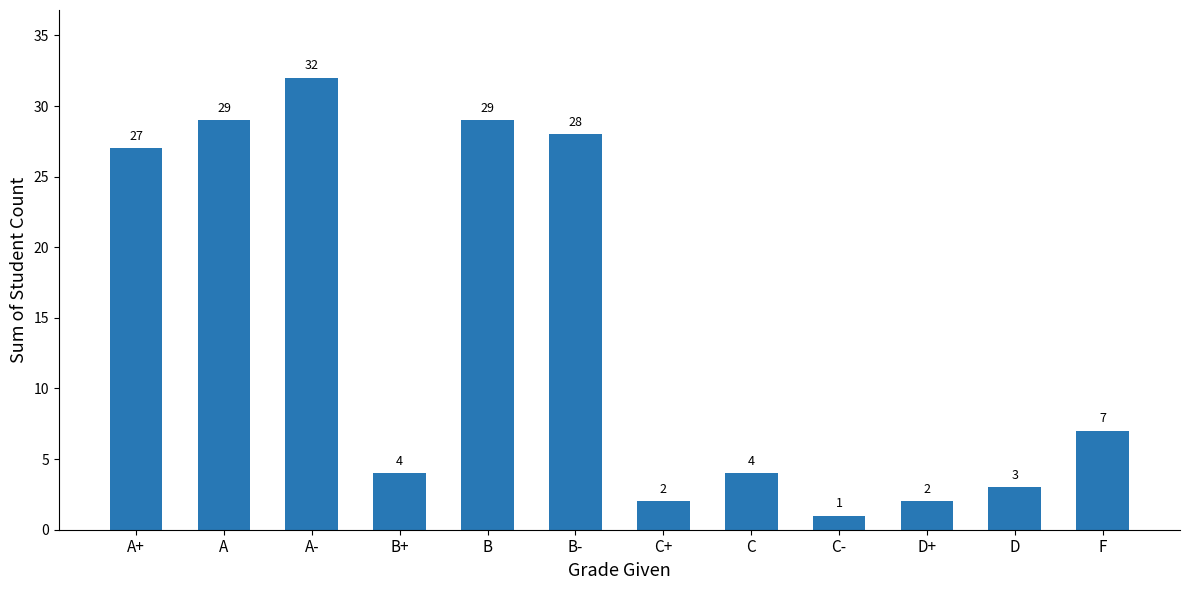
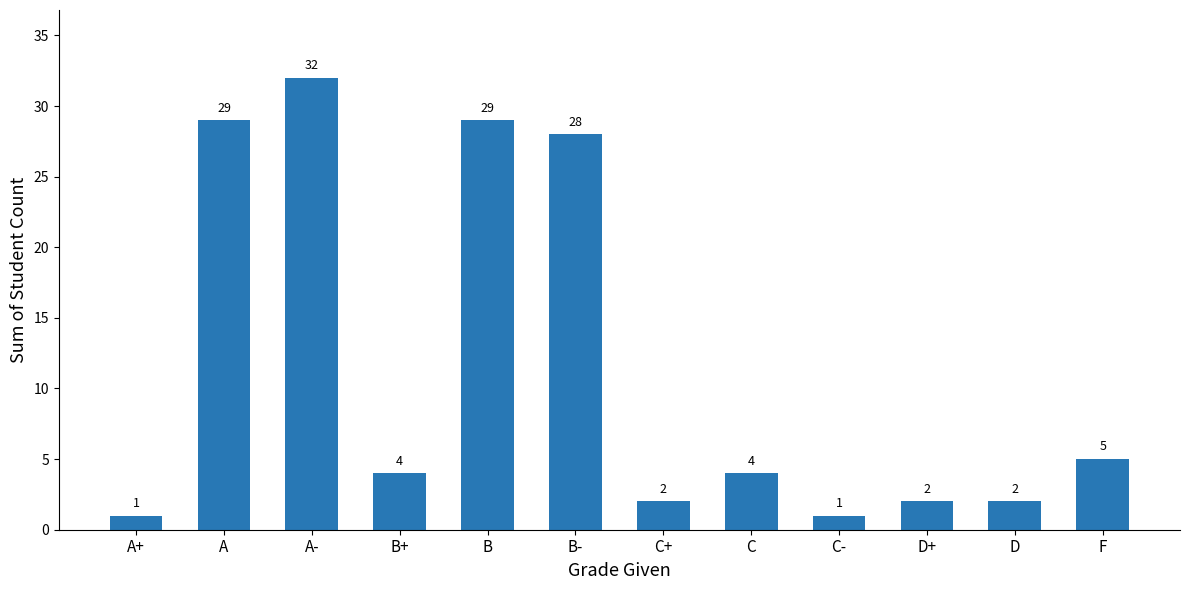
  {
-   "A+": 27,
+   "A+": 1,
    "A": 29,
    "A-": 32,
    "B+": 4,
    "B": 29,
    "B-": 28,
    "C+": 2,
    "C": 4,
    "C-": 1,
    "D+": 2,
-   "D": 3,
-   "F": 7
+   "D": 2,
+   "F": 5
  }
